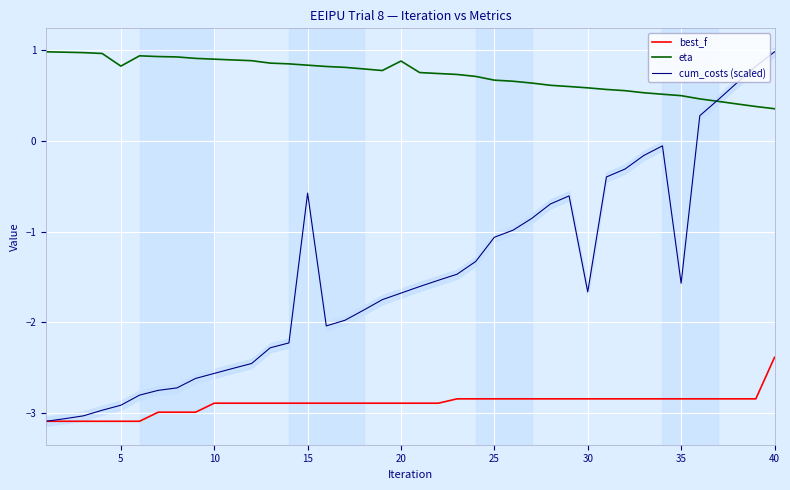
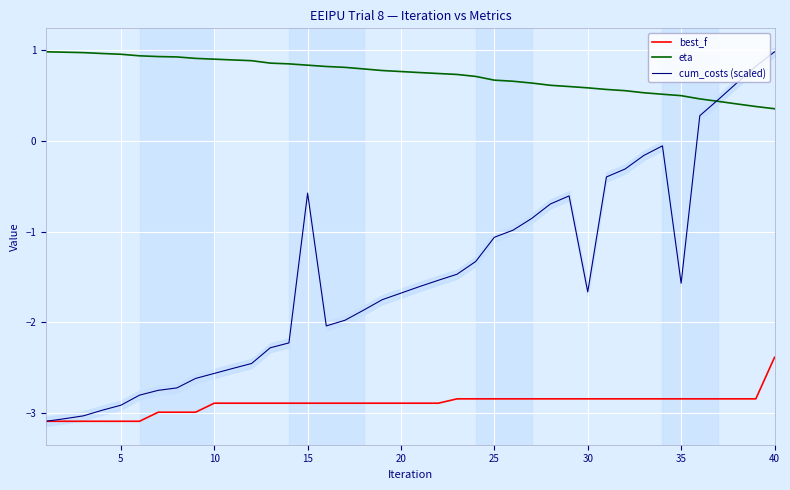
  {
    "best_f": {
      "5": -3.1,
      "10": -2.9,
      "15": -2.9,
      "20": -2.9,
      "25": -2.8,
      "30": -2.8,
      "35": -2.8,
      "40": -2.4
    },
    "eta": {
-     "5": 0.8,
+     "5": 1.0,
      "10": 0.9,
      "15": 0.8,
-     "20": 0.9,
+     "20": 0.8,
      "25": 0.7,
      "30": 0.6,
      "35": 0.5,
      "40": 0.4
    },
    "cum_costs (scaled)": {
      "5": -2.9,
      "10": -2.6,
      "15": -0.6,
      "20": -1.7,
      "25": -1.1,
      "30": -1.7,
      "35": -1.6,
      "40": 1.0
    }
  }
